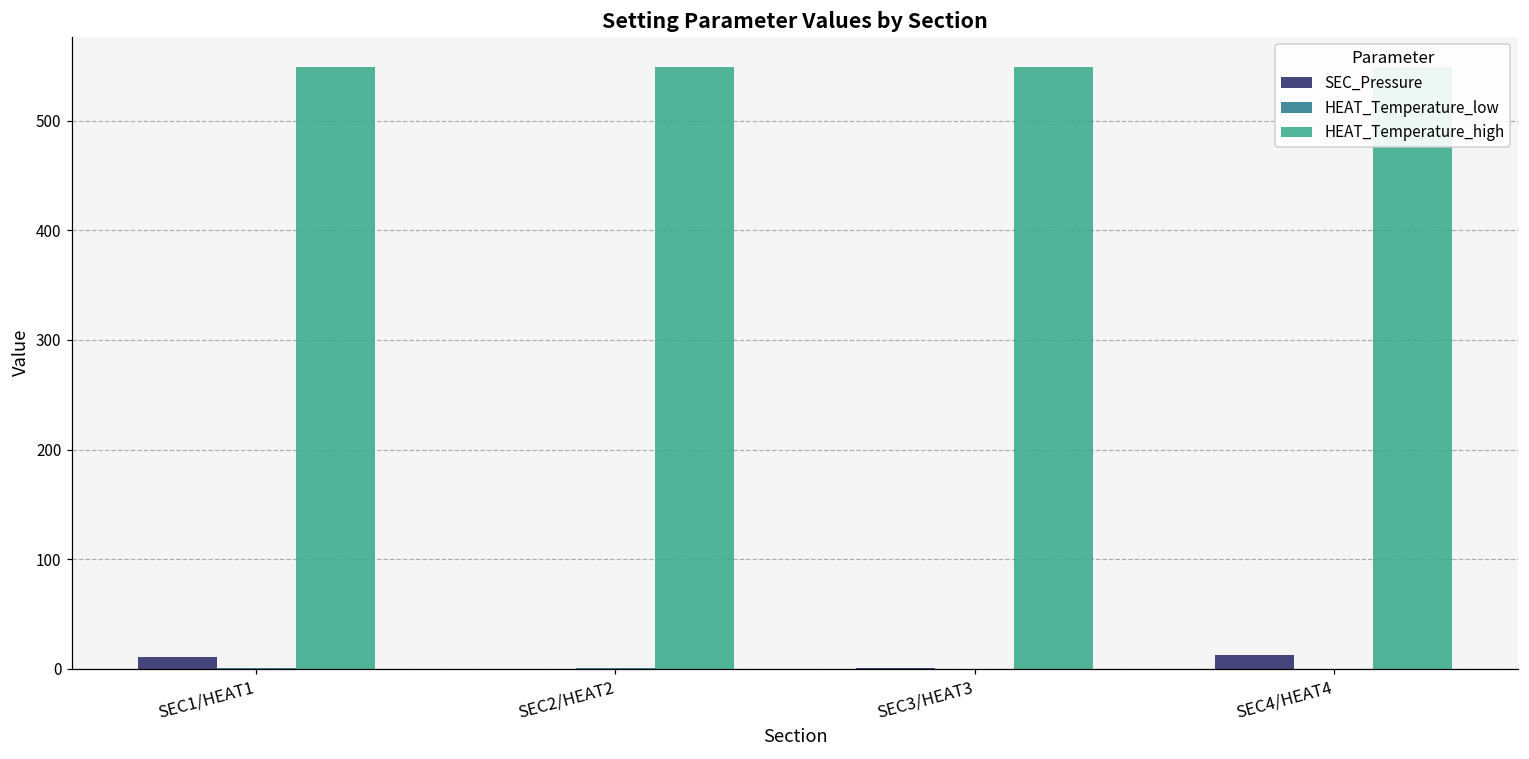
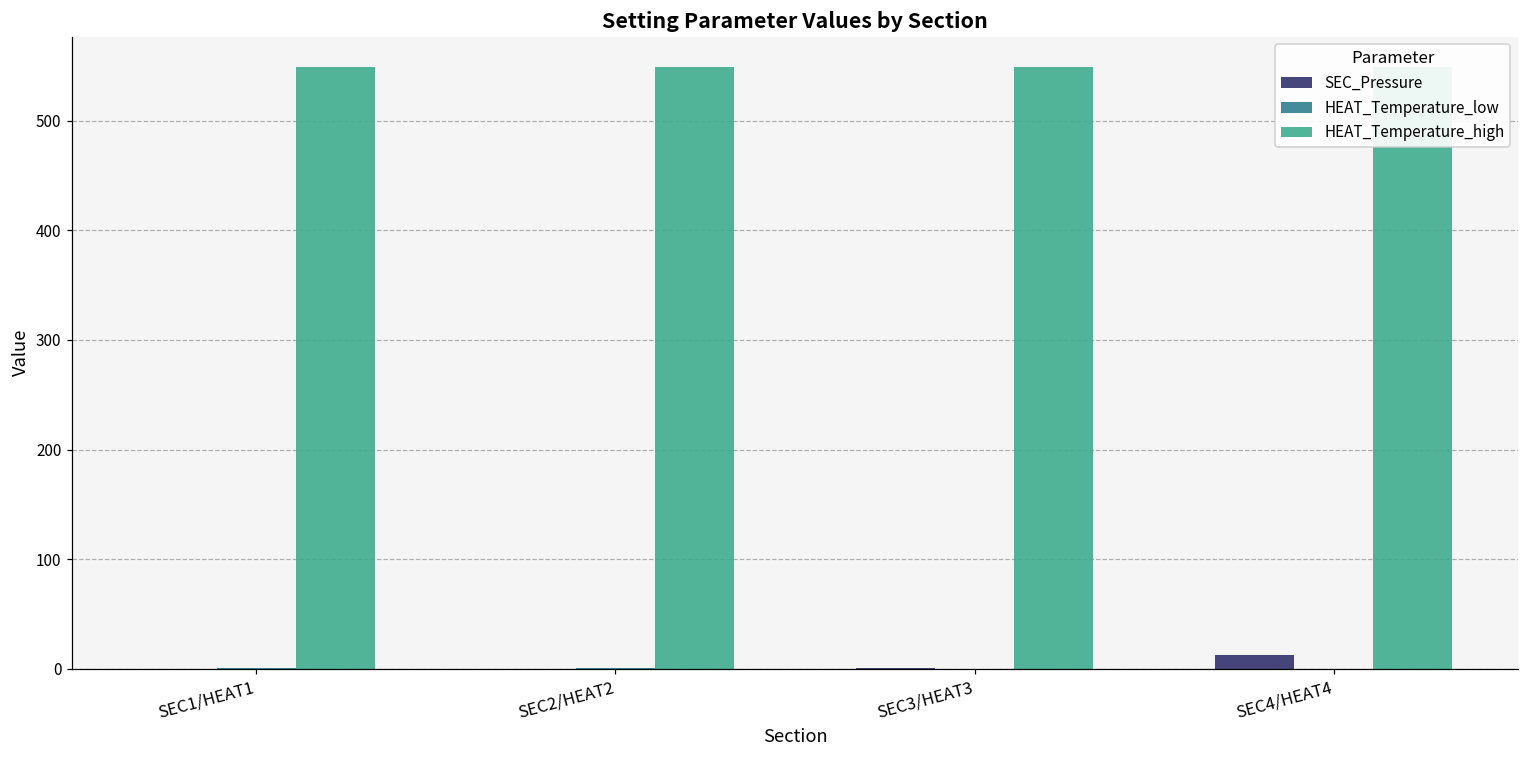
  {
    "SEC_Pressure": {
-     "SEC1/HEAT1": 10,
+     "SEC1/HEAT1": 0,
      "SEC2/HEAT2": 0,
      "SEC4/HEAT4": 10
    }
  }
